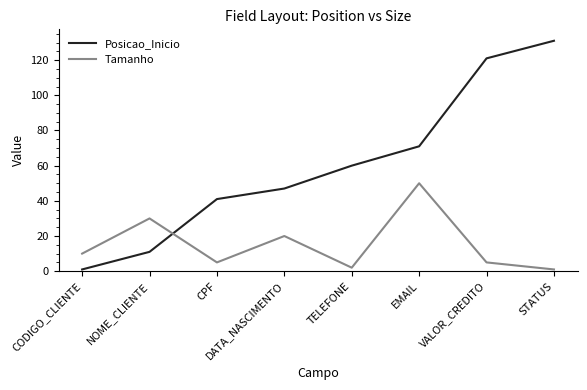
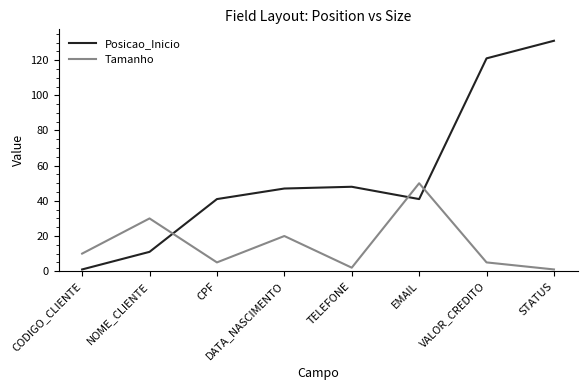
  {
    "Posicao_Inicio": {
      "CODIGO_CLIENTE": 1,
      "NOME_CLIENTE": 11,
      "CPF": 41,
      "DATA_NASCIMENTO": 47,
-     "TELEFONE": 60,
-     "EMAIL": 71,
+     "TELEFONE": 48,
+     "EMAIL": 41,
      "VALOR_CREDITO": 121,
      "STATUS": 131
    },
    "Tamanho": {
      "CODIGO_CLIENTE": 10,
      "NOME_CLIENTE": 30,
      "CPF": 5,
      "DATA_NASCIMENTO": 20,
      "TELEFONE": 2,
      "EMAIL": 50,
      "VALOR_CREDITO": 5,
      "STATUS": 1
    }
  }
